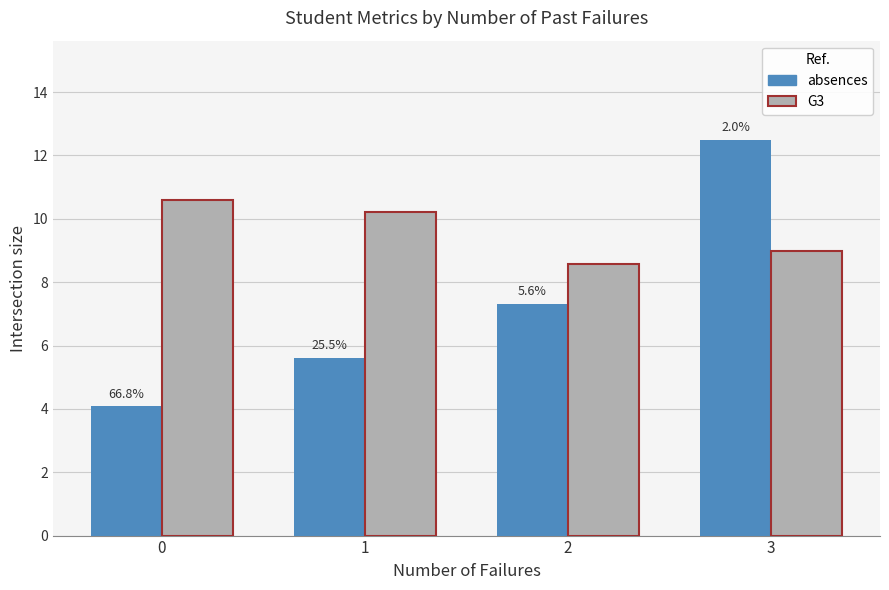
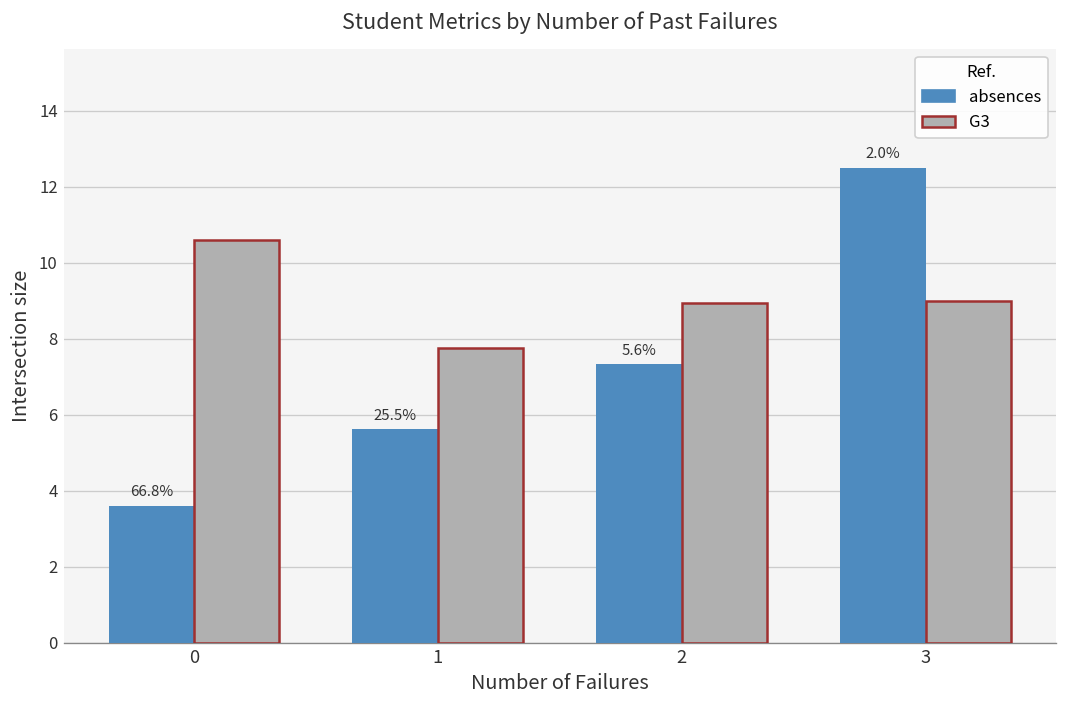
  {
    "absences": {
-     "0": 4.1
+     "0": 3.6
    },
    "G3": {
      "0": 10.6,
-     "1": 10.2,
-     "2": 8.6,
+     "1": 7.8,
+     "2": 9.0,
      "3": 9.0
    }
  }
